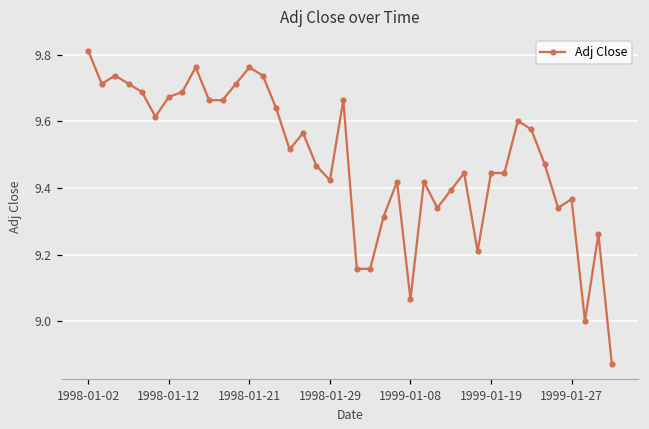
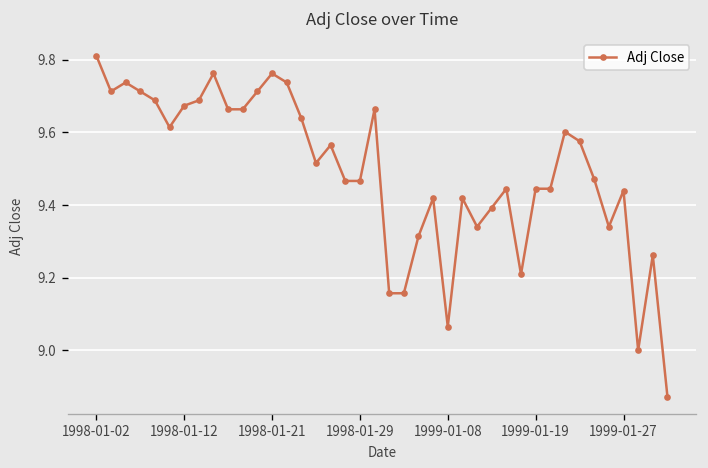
  {
    "1998-01-02": 9.81,
    "1998-01-12": 9.67,
    "1998-01-21": 9.76,
-   "1998-01-29": 9.42,
+   "1998-01-29": 9.47,
    "1999-01-08": 9.07,
    "1999-01-19": 9.45,
-   "1999-01-27": 9.37
+   "1999-01-27": 9.44
  }
